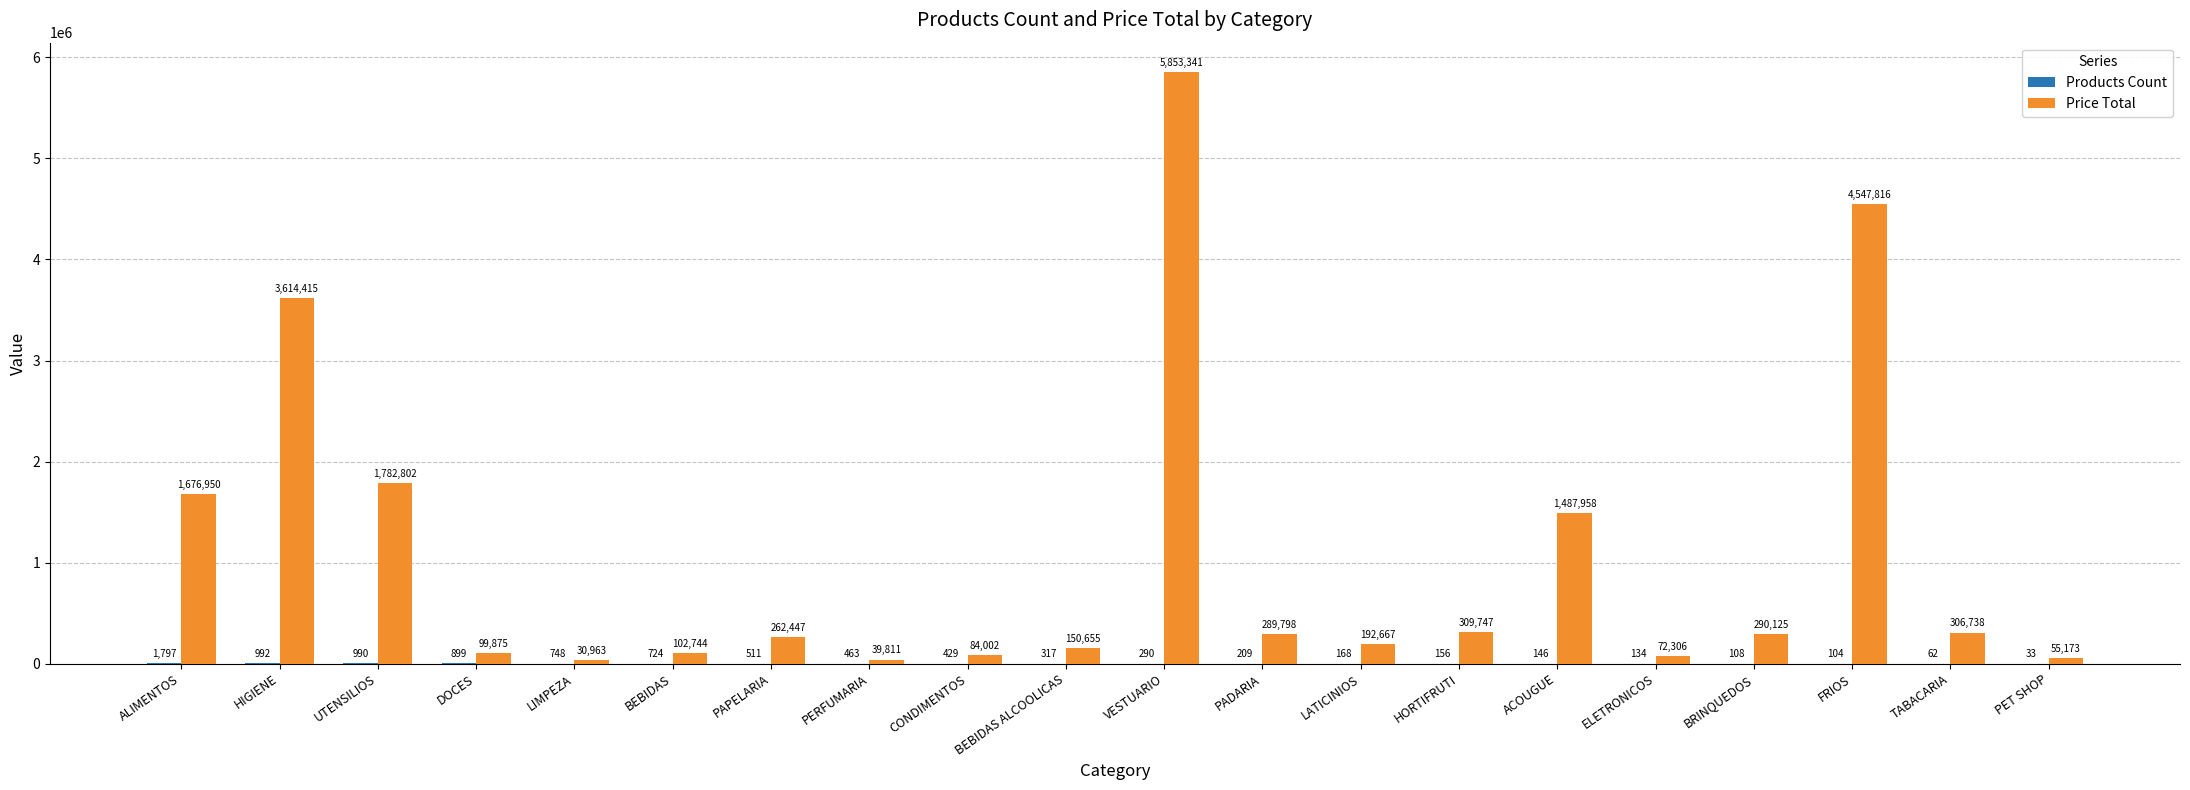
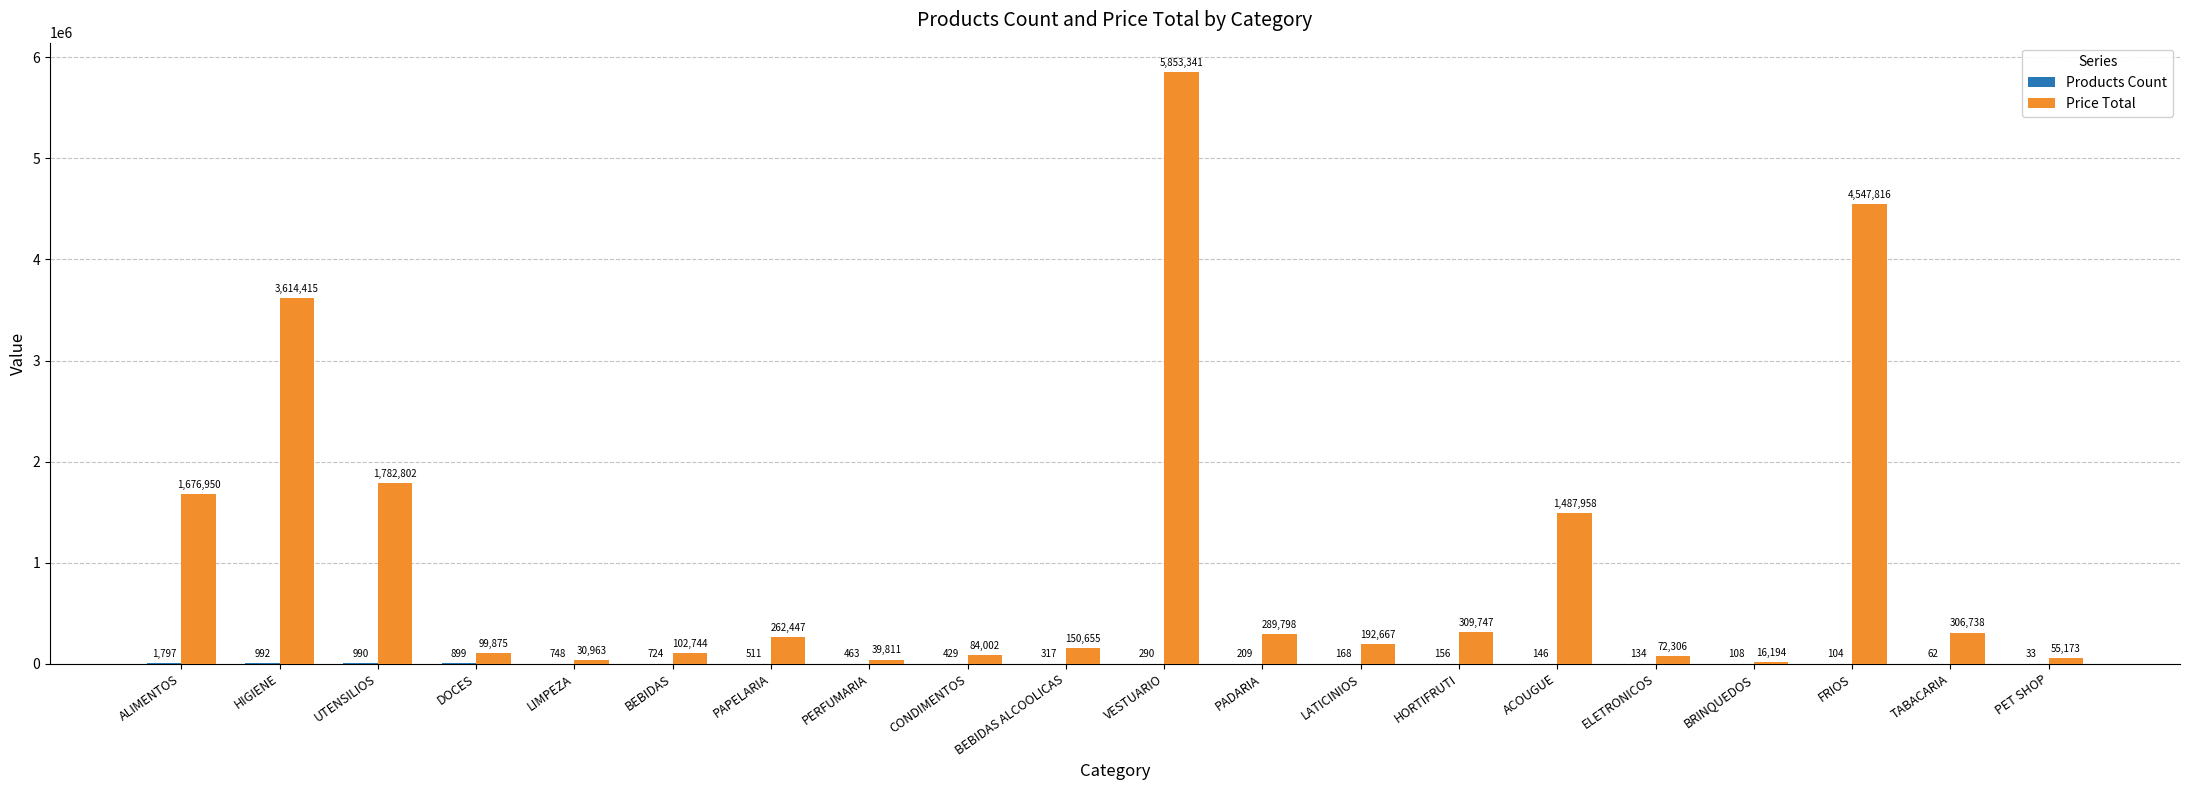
  {
    "Products Count": {
      "ALIMENTOS": "1,797",
      "HIGIENE": "992",
      "UTENSILIOS": "990",
      "DOCES": "899",
      "LIMPEZA": "748",
      "BEBIDAS": "724",
      "PAPELARIA": "511",
      "PERFUMARIA": "463",
      "CONDIMENTOS": "429",
      "BEBIDAS ALCOOLICAS": "317",
      "VESTUARIO": "290",
      "PADARIA": "209",
      "LATICINIOS": "168",
      "HORTIFRUTI": "156",
      "ACOUGUE": "146",
      "ELETRONICOS": "134",
      "BRINQUEDOS": "108",
      "FRIOS": "104",
      "TABACARIA": "62",
      "PET SHOP": "33"
    },
    "Price Total": {
      "ALIMENTOS": "1,676,950",
      "HIGIENE": "3,614,415",
      "UTENSILIOS": "1,782,802",
      "DOCES": "99,875",
      "LIMPEZA": "30,963",
      "BEBIDAS": "102,744",
      "PAPELARIA": "262,447",
      "PERFUMARIA": "39,811",
      "CONDIMENTOS": "84,002",
      "BEBIDAS ALCOOLICAS": "150,655",
      "VESTUARIO": "5,853,341",
      "PADARIA": "289,798",
      "LATICINIOS": "192,667",
      "HORTIFRUTI": "309,747",
      "ACOUGUE": "1,487,958",
      "ELETRONICOS": "72,306",
-     "BRINQUEDOS": "290,125",
+     "BRINQUEDOS": "16,194",
      "FRIOS": "4,547,816",
      "TABACARIA": "306,738",
      "PET SHOP": "55,173"
    }
  }
